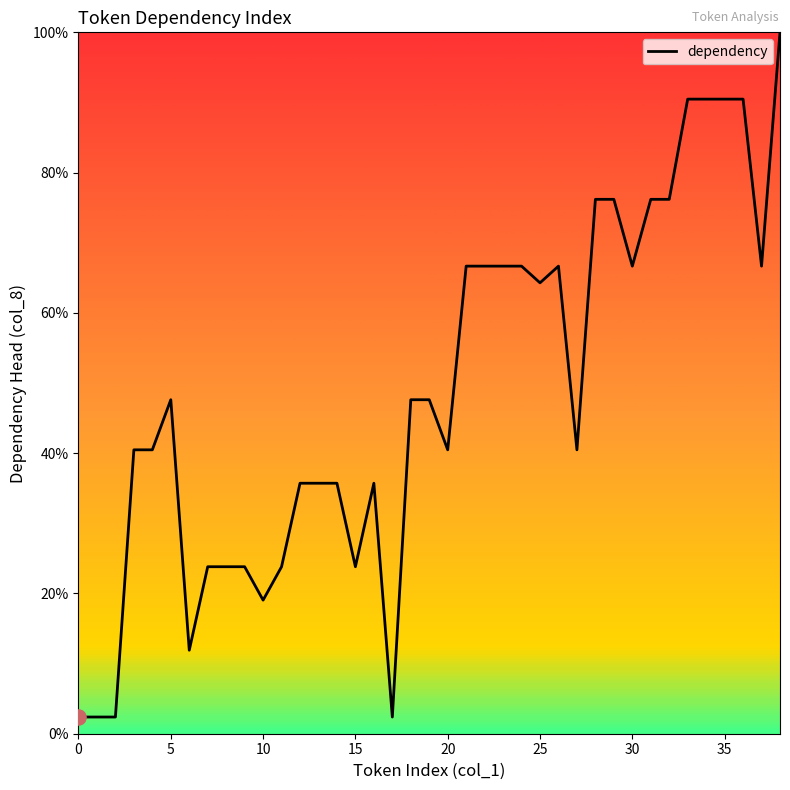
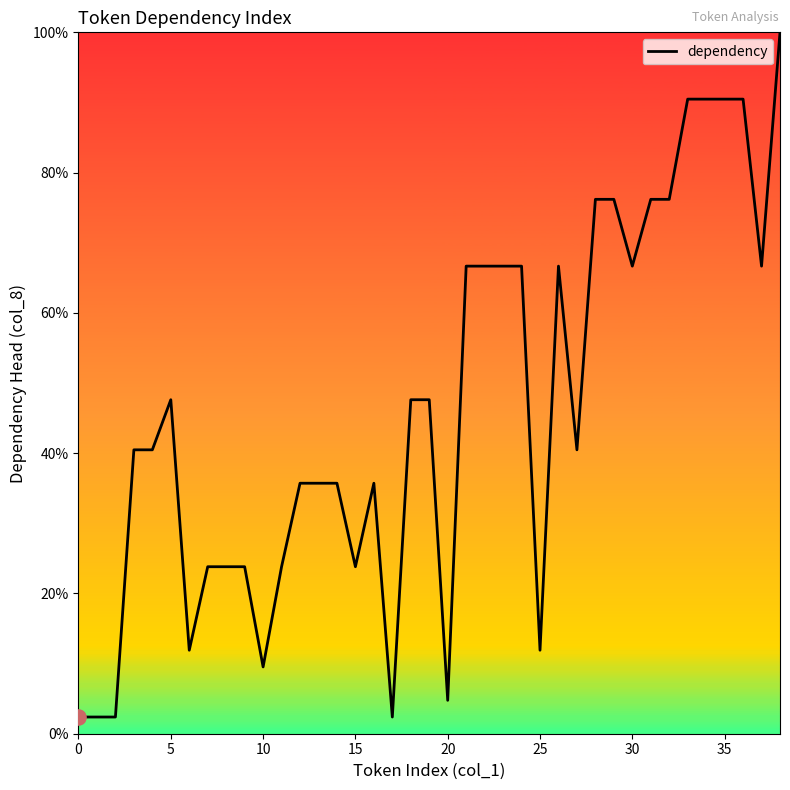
  {
    "dependency": {
      "5": "48%",
-     "10": "19%",
+     "10": "10%",
      "15": "24%",
-     "20": "40%",
-     "25": "64%",
+     "20": "5%",
+     "25": "12%",
      "30": "67%",
      "35": "90%"
    }
  }
